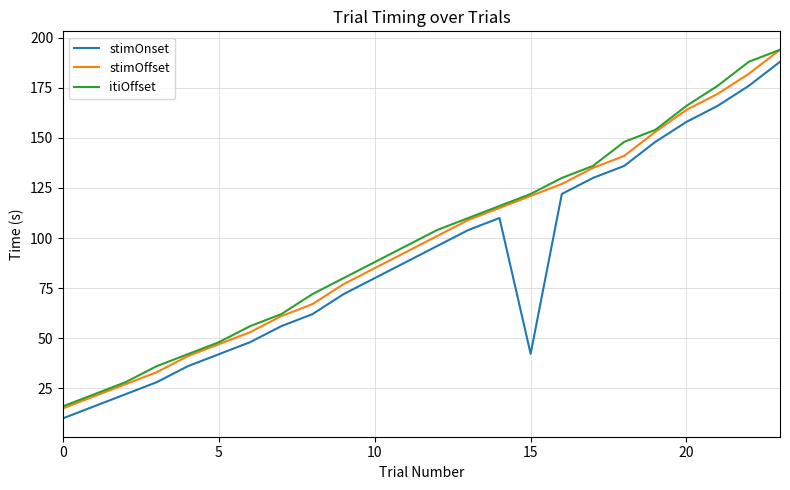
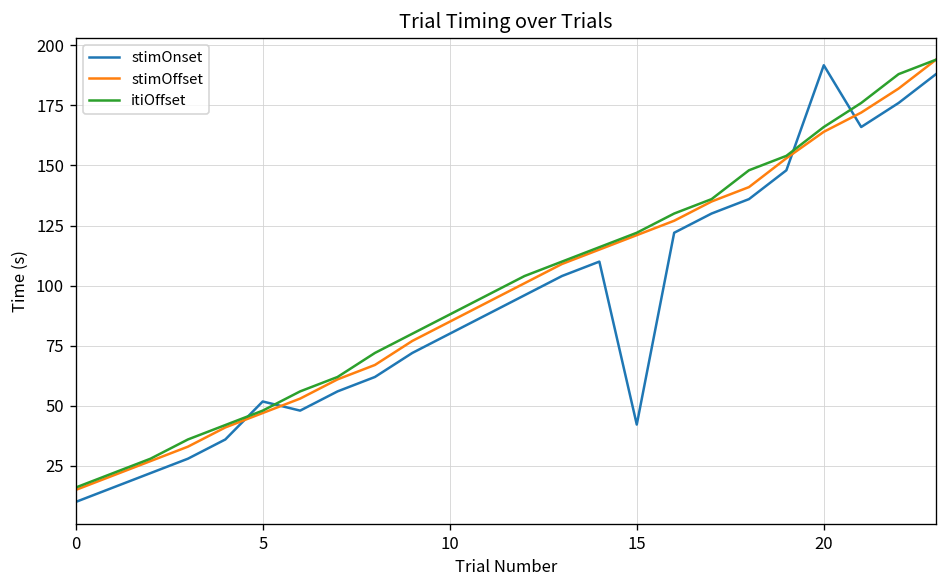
  {
    "stimOnset": {
      "0": 10,
-     "5": 42,
+     "5": 52,
      "10": 80,
      "15": 42,
-     "20": 158
+     "20": 192
    },
    "stimOffset": {
      "10": 85,
      "20": 164
    },
    "itiOffset": {
      "10": 88,
      "20": 166
    }
  }
